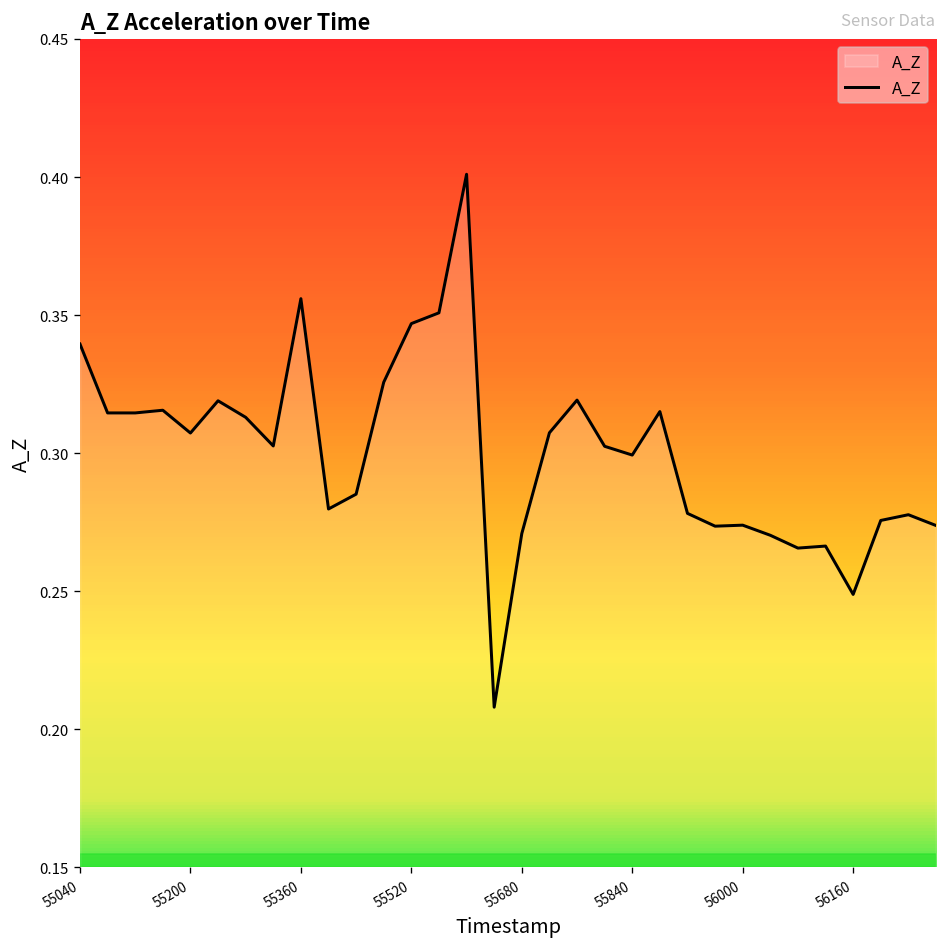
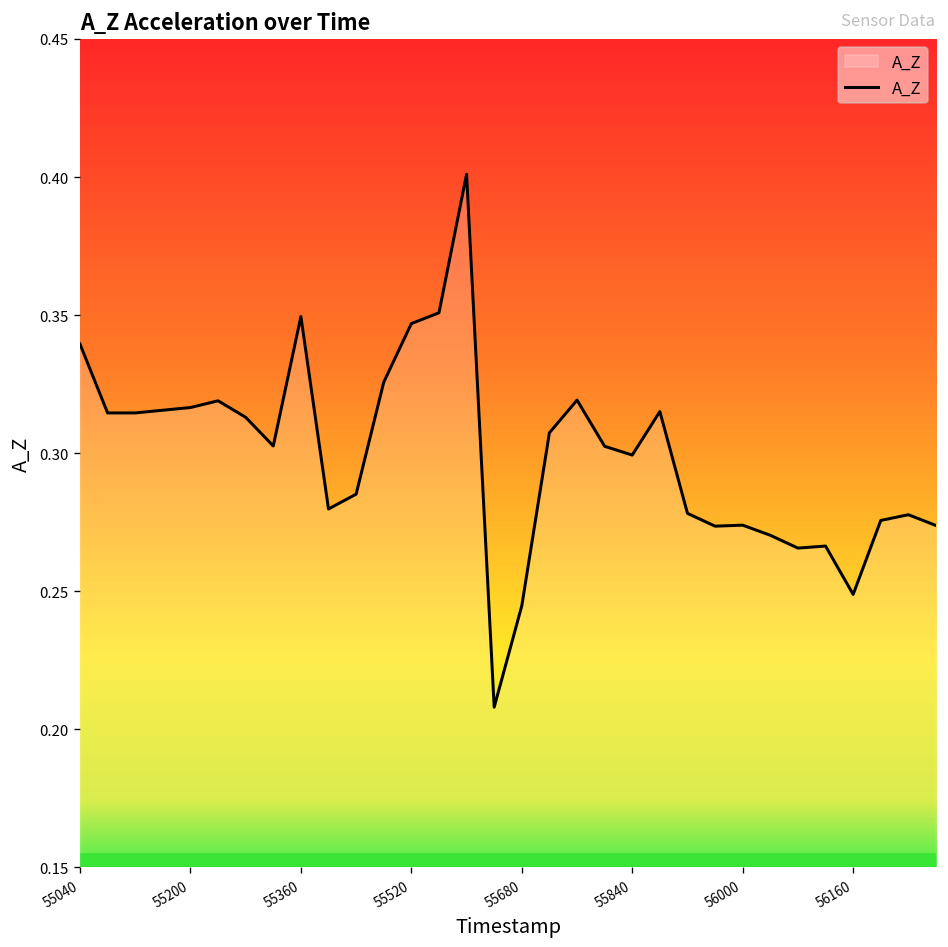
  {
    "55040": 0.340,
-   "55200": 0.307,
-   "55360": 0.356,
+   "55200": 0.317,
+   "55360": 0.349,
    "55520": 0.347,
-   "55680": 0.271,
+   "55680": 0.245,
    "55840": 0.299,
    "56000": 0.274,
    "56160": 0.249
  }
